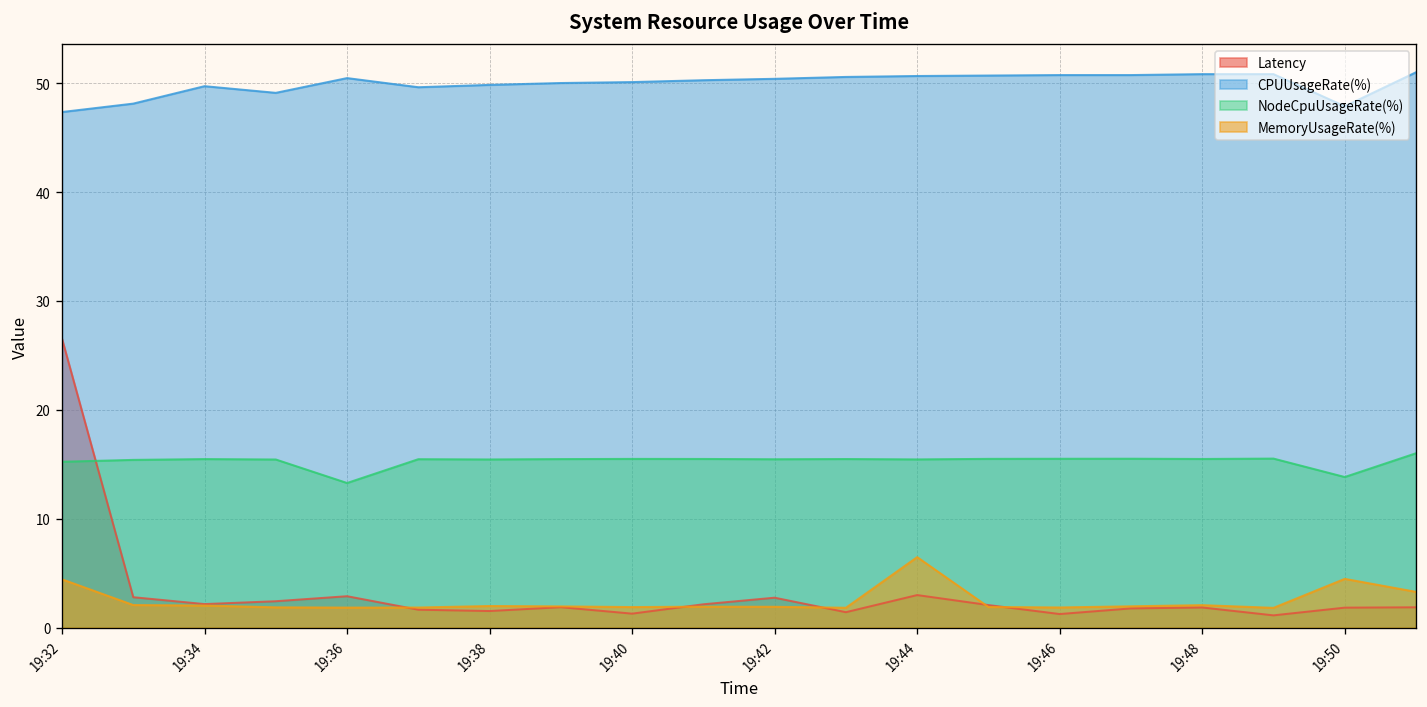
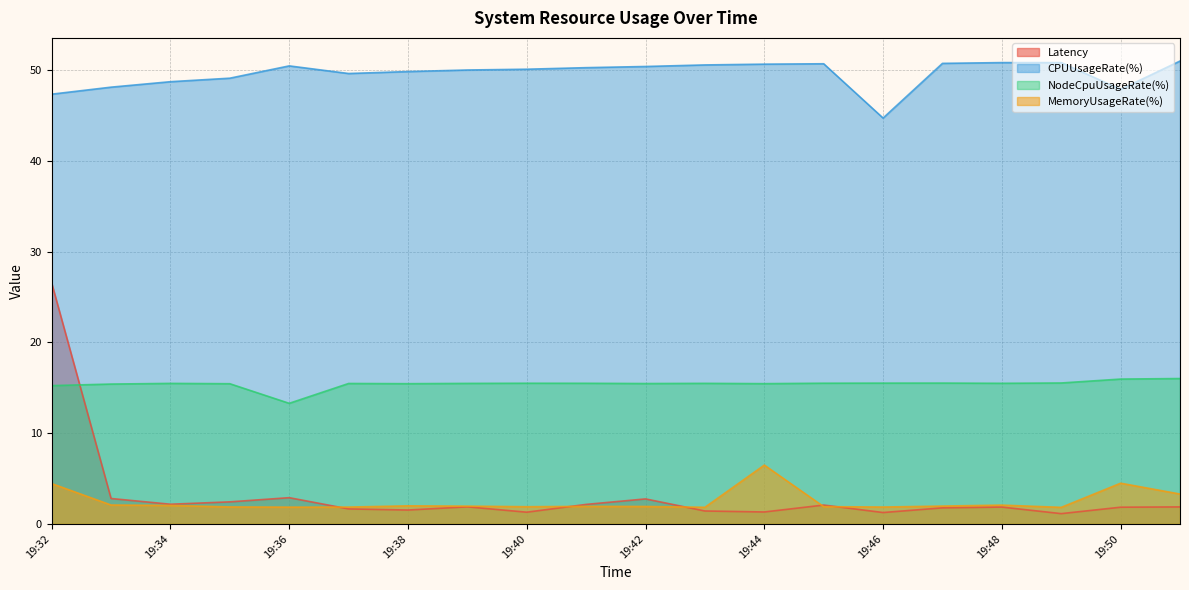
  {
    "Latency": {
      "19:32": 27,
      "19:36": 3,
      "19:38": 2,
      "19:40": 1,
      "19:42": 3,
-     "19:44": 3,
+     "19:44": 1,
      "19:46": 1,
      "19:50": 2
    },
    "CPUUsageRate(%)": {
      "19:32": 47,
-     "19:34": 50,
+     "19:34": 49,
      "19:36": 50,
      "19:38": 50,
      "19:40": 50,
      "19:42": 50,
      "19:44": 51,
-     "19:46": 51,
+     "19:46": 45,
      "19:48": 51
    },
    "NodeCpuUsageRate(%)": {
      "19:32": 15,
      "19:34": 15,
      "19:36": 13,
      "19:38": 15,
      "19:40": 15,
      "19:42": 15,
      "19:44": 15,
      "19:46": 16,
      "19:48": 15,
-     "19:50": 14
+     "19:50": 16
    },
    "MemoryUsageRate(%)": {
      "19:32": 4,
      "19:36": 2,
      "19:38": 2,
      "19:40": 2,
      "19:42": 2,
      "19:44": 6,
      "19:46": 2,
      "19:50": 4
    }
  }
